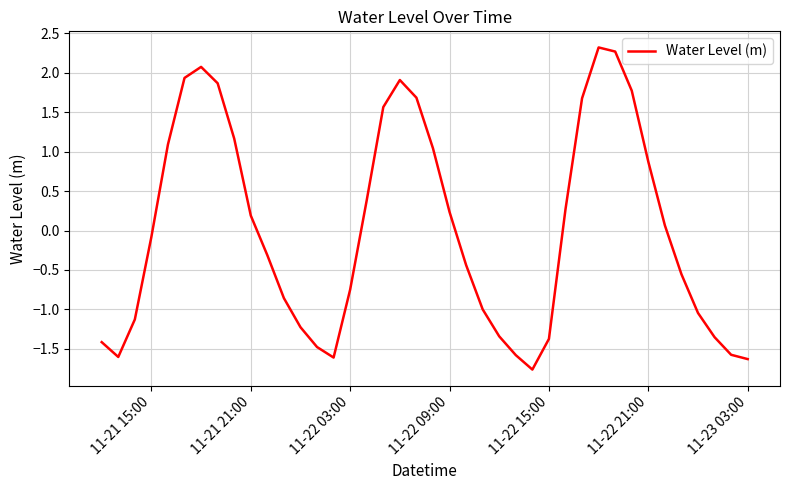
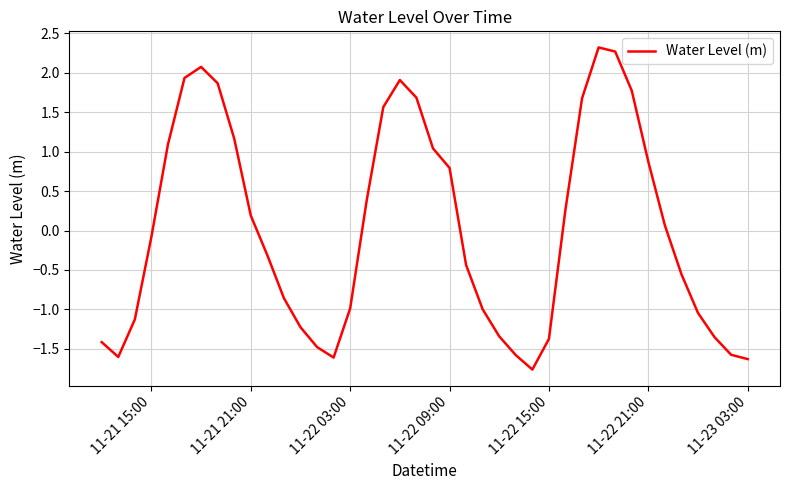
  {
    "11-21 15:00": -0.1,
    "11-21 21:00": 0.2,
-   "11-22 03:00": -0.7,
-   "11-22 09:00": 0.2,
+   "11-22 03:00": -1.0,
+   "11-22 09:00": 0.8,
    "11-22 15:00": -1.4,
    "11-22 21:00": 0.9,
    "11-23 03:00": -1.6
  }
